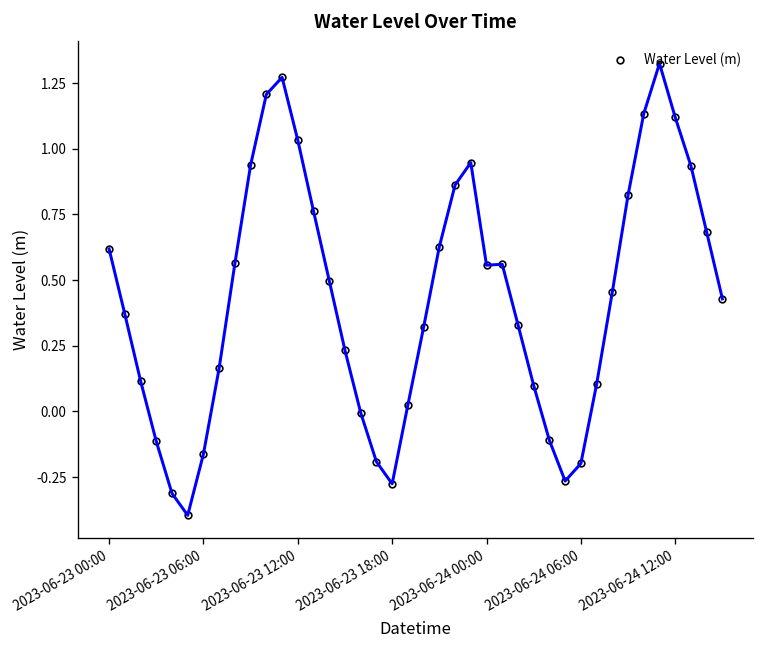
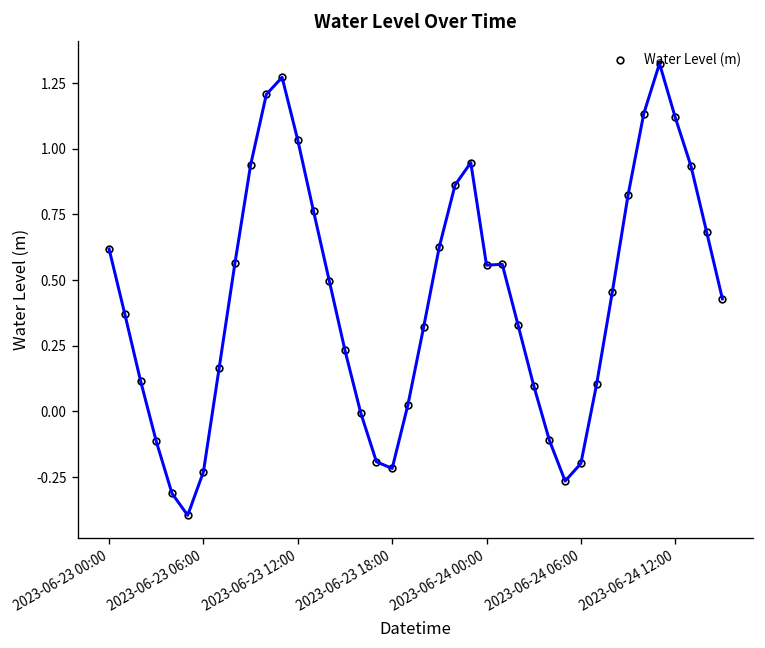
  {
    "2023-06-23 00:00": 0.62,
-   "2023-06-23 06:00": -0.16,
+   "2023-06-23 06:00": -0.23,
    "2023-06-23 12:00": 1.03,
-   "2023-06-23 18:00": -0.28,
+   "2023-06-23 18:00": -0.22,
    "2023-06-24 00:00": 0.56,
    "2023-06-24 06:00": -0.20,
    "2023-06-24 12:00": 1.12
  }
